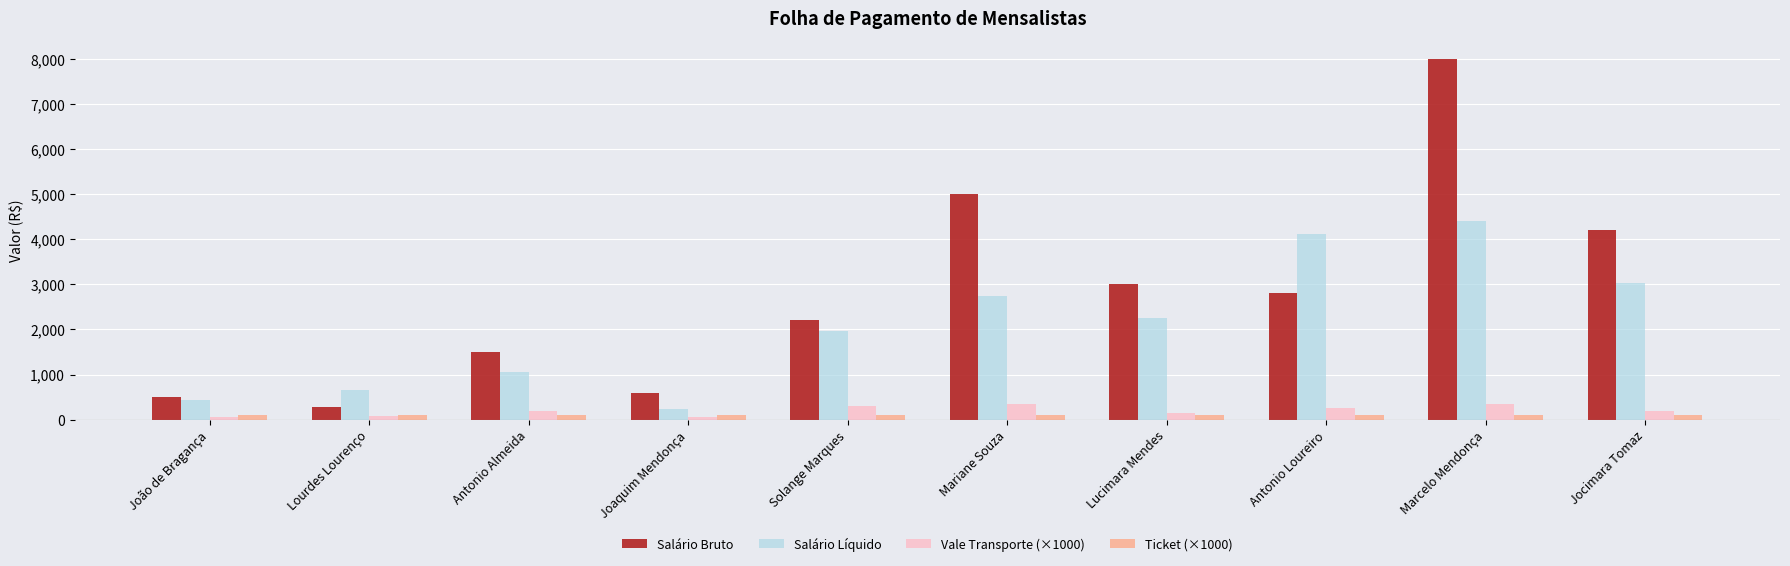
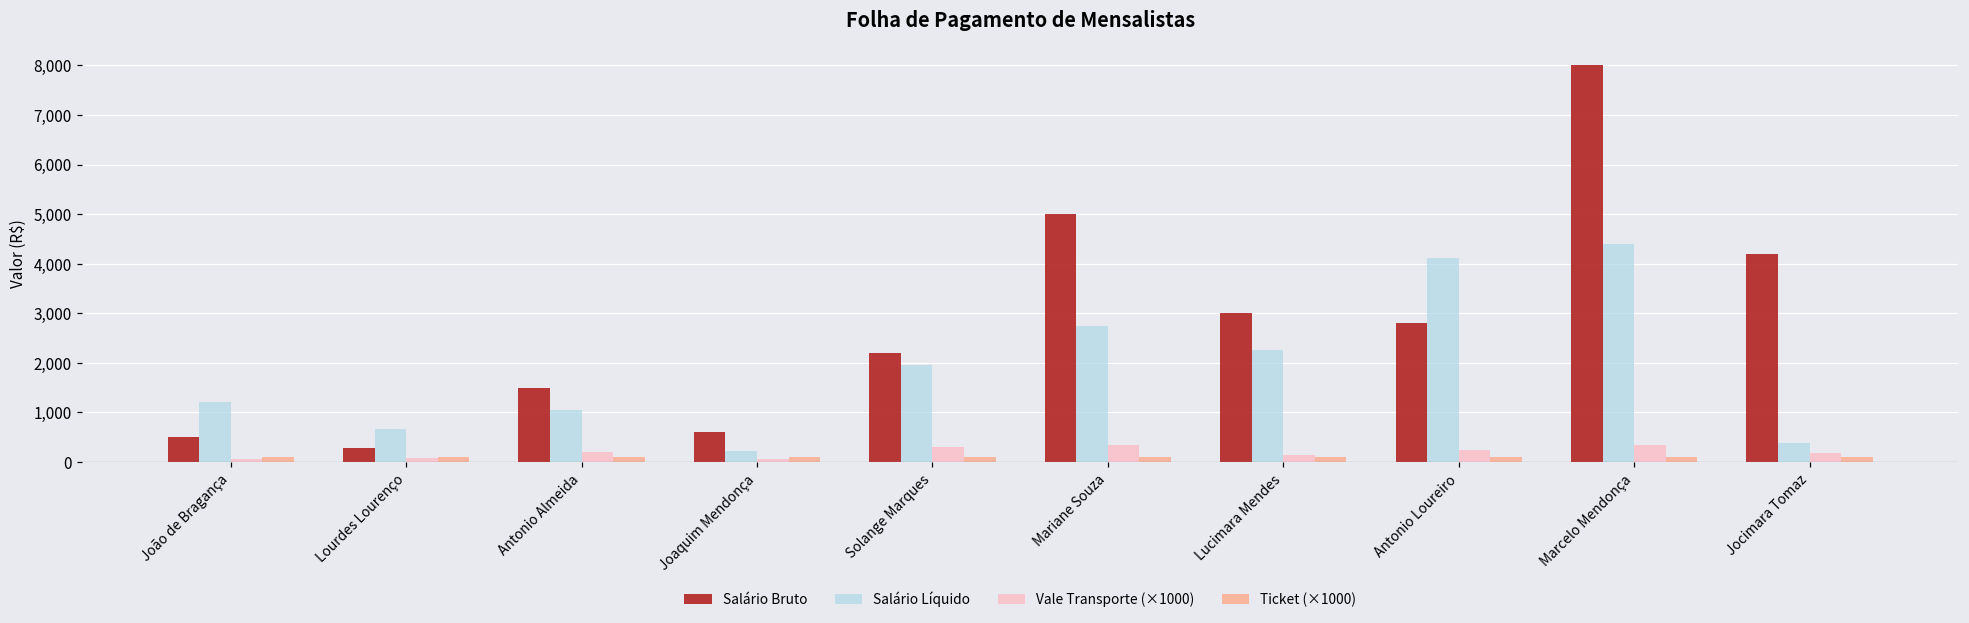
  {
    "Salário Bruto": {
      "João de Bragança": "500",
      "Lourdes Lourenço": "300",
      "Antonio Almeida": "1,500",
      "Joaquim Mendonça": "600",
      "Solange Marques": "2,200",
      "Mariane Souza": "5,000",
      "Lucimara Mendes": "3,000",
      "Antonio Loureiro": "2,800",
      "Marcelo Mendonça": "8,000",
      "Jocimara Tomaz": "4,200"
    },
    "Salário Líquido": {
-     "João de Bragança": "400",
+     "João de Bragança": "1,200",
      "Lourdes Lourenço": "700",
      "Antonio Almeida": "1,100",
      "Joaquim Mendonça": "200",
      "Solange Marques": "2,000",
      "Mariane Souza": "2,800",
      "Lucimara Mendes": "2,300",
      "Antonio Loureiro": "4,100",
      "Marcelo Mendonça": "4,400",
-     "Jocimara Tomaz": "3,000"
+     "Jocimara Tomaz": "400"
    },
    "Vale Transporte (×1000)": {
      "Lourdes Lourenço": "100",
      "Antonio Almeida": "200",
      "Solange Marques": "300",
      "Mariane Souza": "400",
      "Lucimara Mendes": "200",
      "Antonio Loureiro": "300",
      "Marcelo Mendonça": "400",
      "Jocimara Tomaz": "200"
    },
    "Ticket (×1000)": {
      "João de Bragança": "100",
      "Lourdes Lourenço": "100",
      "Antonio Almeida": "100",
      "Joaquim Mendonça": "100",
      "Solange Marques": "100",
      "Mariane Souza": "100",
      "Lucimara Mendes": "100",
      "Antonio Loureiro": "100",
      "Marcelo Mendonça": "100",
      "Jocimara Tomaz": "100"
    }
  }
